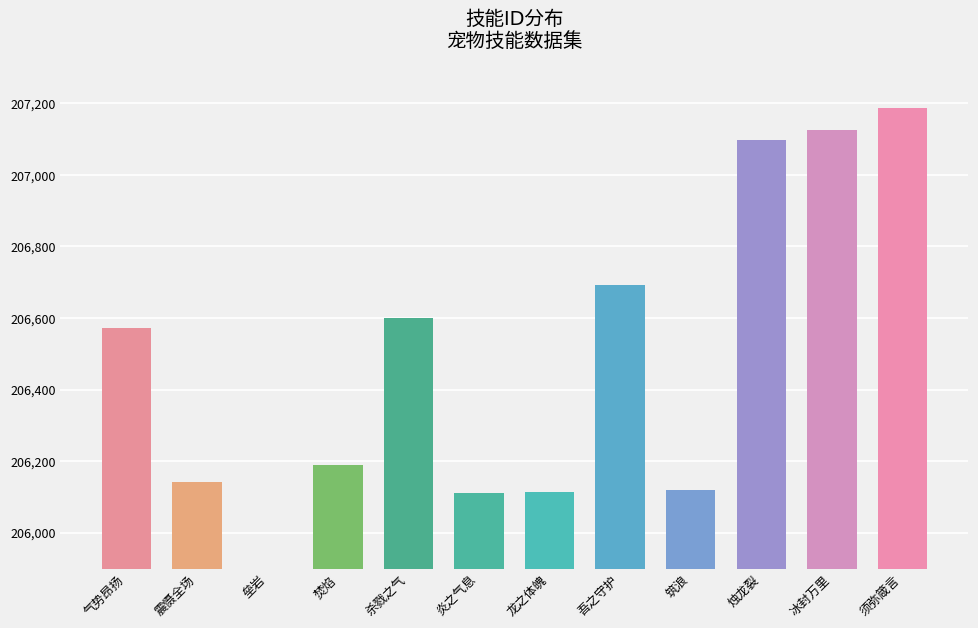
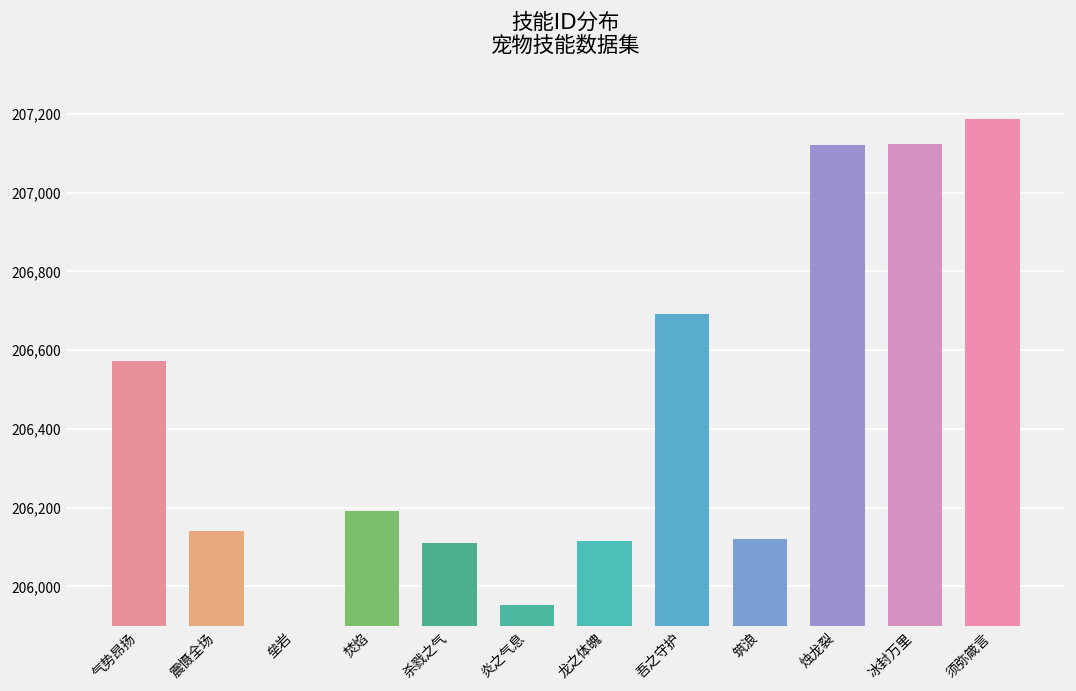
  {
    "气势昂扬": "206,570",
    "震慑全场": "206,140",
    "焚焰": "206,190",
-   "杀戮之气": "206,600",
-   "炎之气息": "206,110",
+   "杀戮之气": "206,110",
+   "炎之气息": "205,950",
    "龙之体魄": "206,110",
    "吾之守护": "206,690",
    "筑浪": "206,120",
-   "烛龙裂": "207,100",
+   "烛龙裂": "207,120",
    "冰封万里": "207,120",
    "须弥箴言": "207,190"
  }
